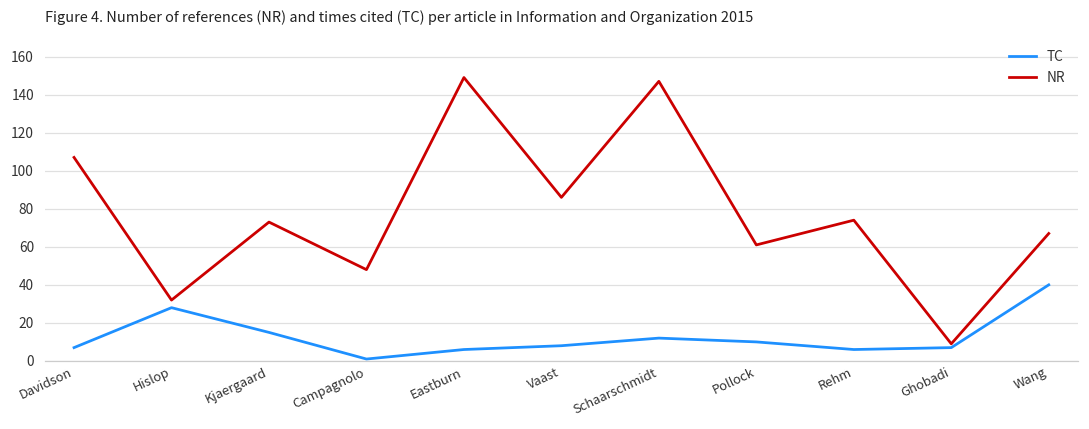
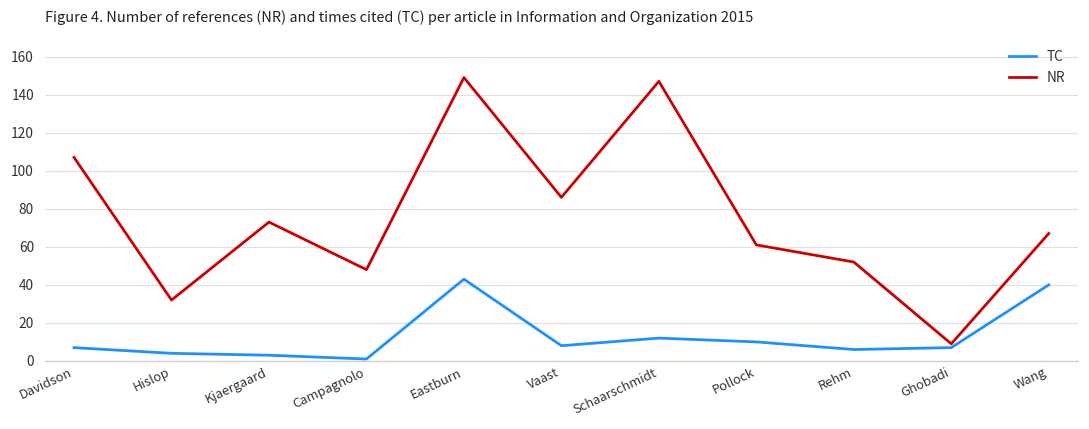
  {
    "TC": {
      "Davidson": 7,
-     "Hislop": 28,
-     "Kjaergaard": 15,
+     "Hislop": 4,
+     "Kjaergaard": 3,
      "Campagnolo": 1,
-     "Eastburn": 6,
+     "Eastburn": 43,
      "Vaast": 8,
      "Schaarschmidt": 12,
      "Pollock": 10,
      "Rehm": 6,
      "Ghobadi": 7,
      "Wang": 40
    },
    "NR": {
      "Davidson": 107,
      "Hislop": 32,
      "Kjaergaard": 73,
      "Campagnolo": 48,
      "Eastburn": 149,
      "Vaast": 86,
      "Schaarschmidt": 147,
      "Pollock": 61,
-     "Rehm": 74,
+     "Rehm": 52,
      "Ghobadi": 9,
      "Wang": 67
    }
  }
